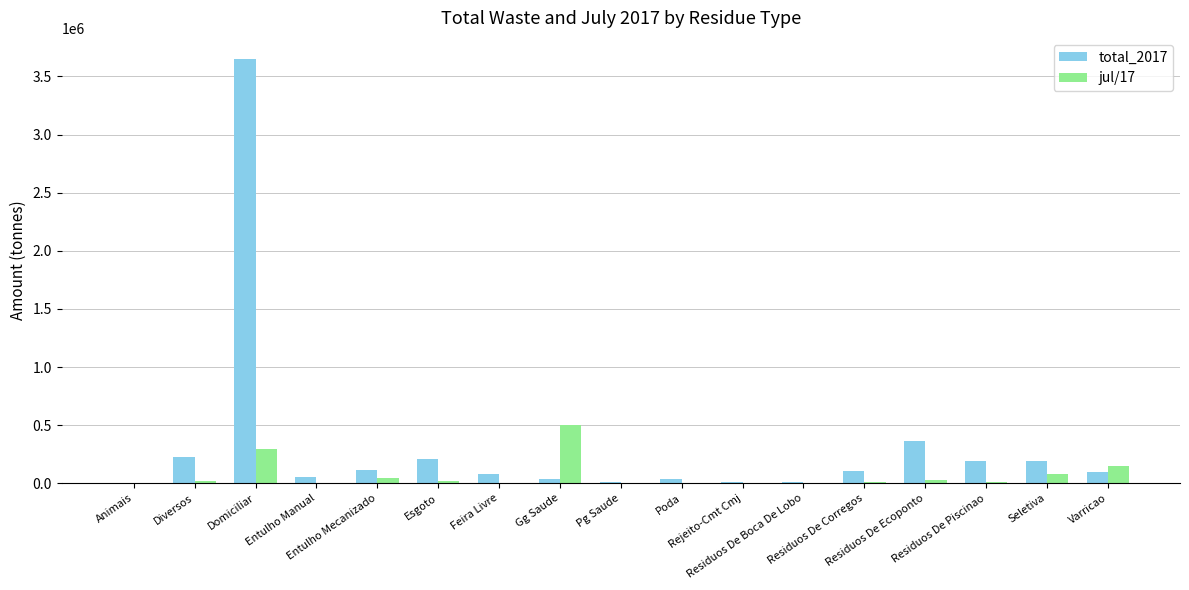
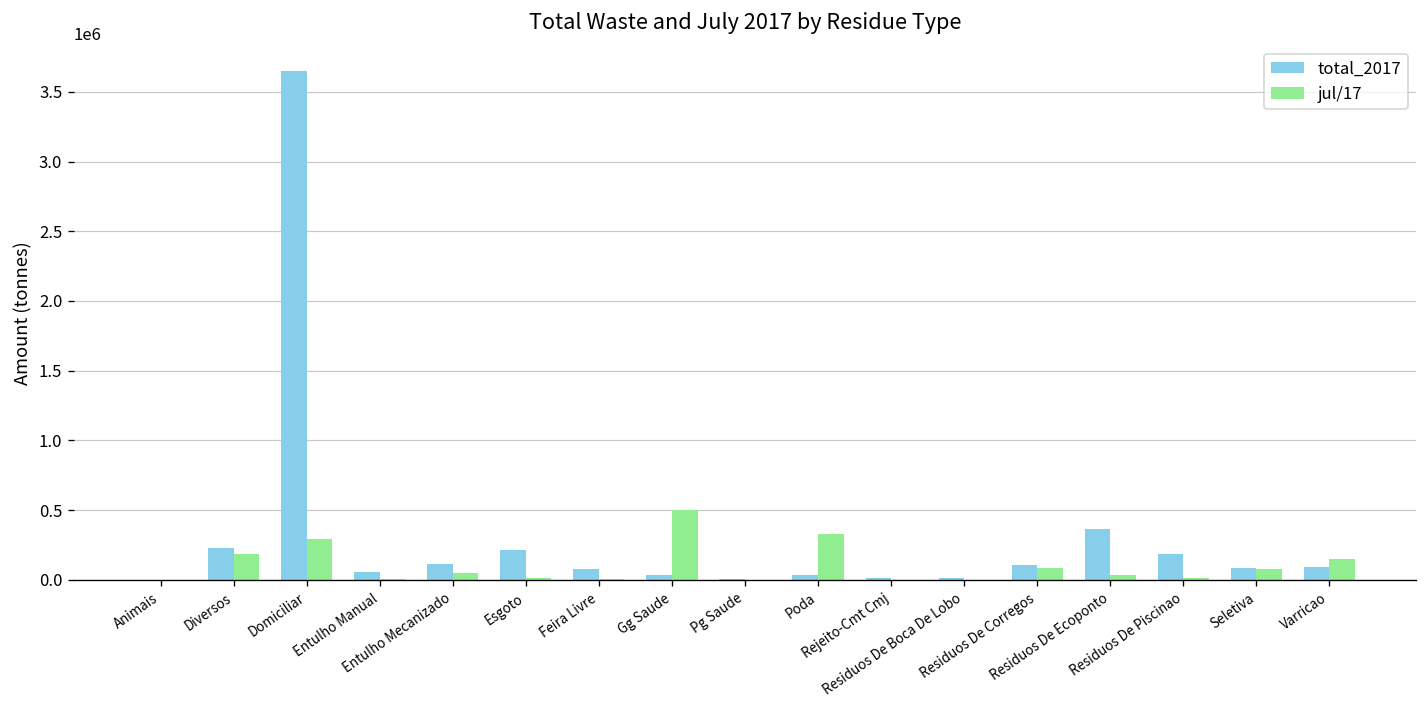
  {
    "total_2017": {
      "Diversos": 230000,
      "Domiciliar": 3650000,
      "Entulho Manual": 60000,
      "Entulho Mecanizado": 120000,
      "Esgoto": 210000,
      "Feira Livre": 80000,
      "Gg Saude": 30000,
      "Poda": 30000,
      "Residuos De Corregos": 110000,
      "Residuos De Ecoponto": 370000,
      "Residuos De Piscinao": 190000,
-     "Seletiva": 190000,
+     "Seletiva": 90000,
      "Varricao": 100000
    },
    "jul/17": {
-     "Diversos": 20000,
+     "Diversos": 190000,
      "Domiciliar": 290000,
      "Entulho Mecanizado": 50000,
      "Gg Saude": 500000,
-     "Poda": 0,
-     "Residuos De Corregos": 10000,
+     "Poda": 330000,
+     "Residuos De Corregos": 90000,
      "Residuos De Ecoponto": 30000,
      "Seletiva": 80000,
      "Varricao": 150000
    }
  }
